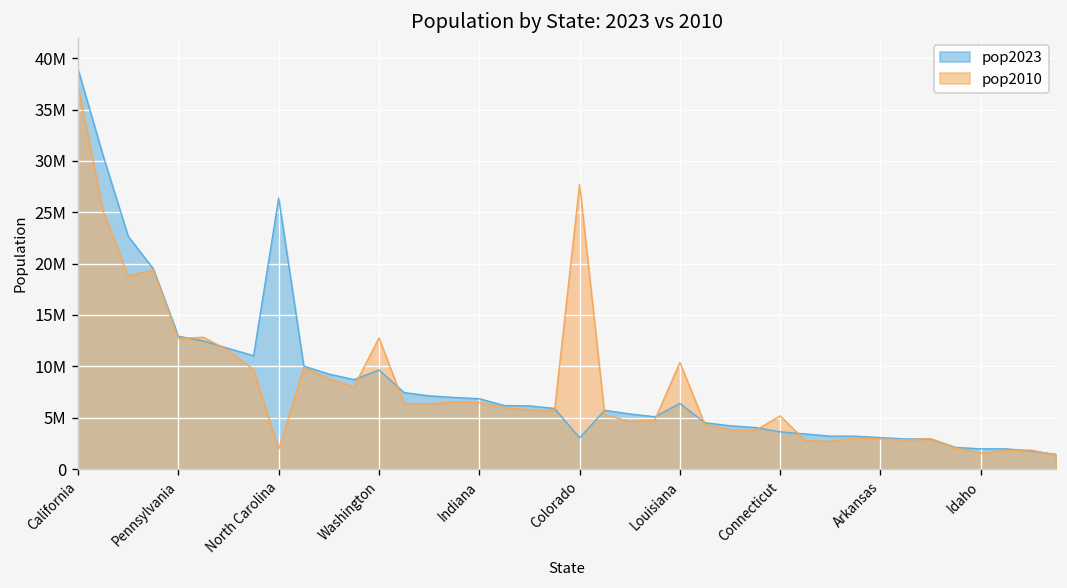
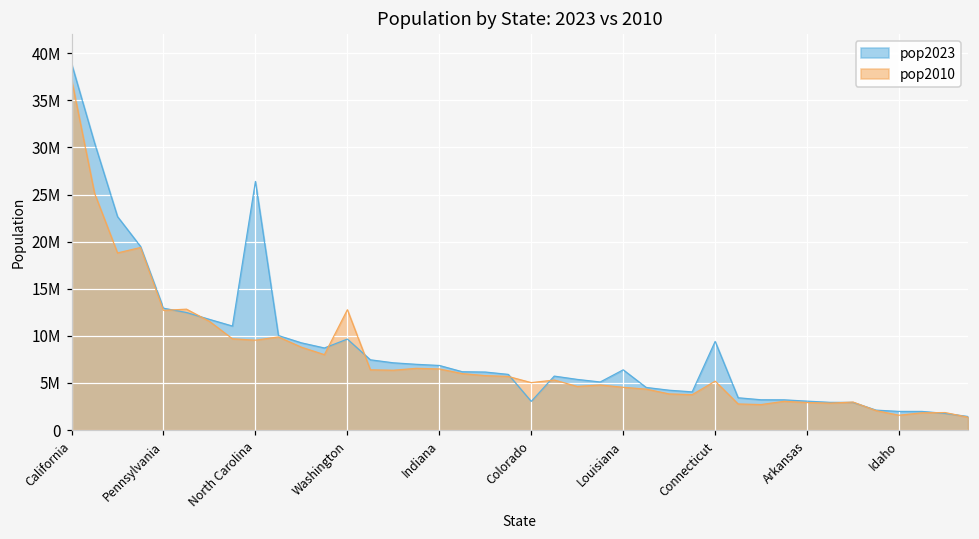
  {
    "pop2023": {
      "California": 39000000,
      "North Carolina": 26000000,
      "Washington": 10000000,
      "Indiana": 7000000,
      "Colorado": 3000000,
      "Louisiana": 6000000,
-     "Connecticut": 4000000,
+     "Connecticut": 9000000,
      "Idaho": 2000000
    },
    "pop2010": {
      "California": 37000000,
-     "North Carolina": 2000000,
+     "North Carolina": 10000000,
      "Washington": 13000000,
      "Indiana": 6000000,
-     "Colorado": 28000000,
-     "Louisiana": 10000000,
+     "Colorado": 5000000,
+     "Louisiana": 5000000,
      "Connecticut": 5000000,
      "Idaho": 2000000
    }
  }
